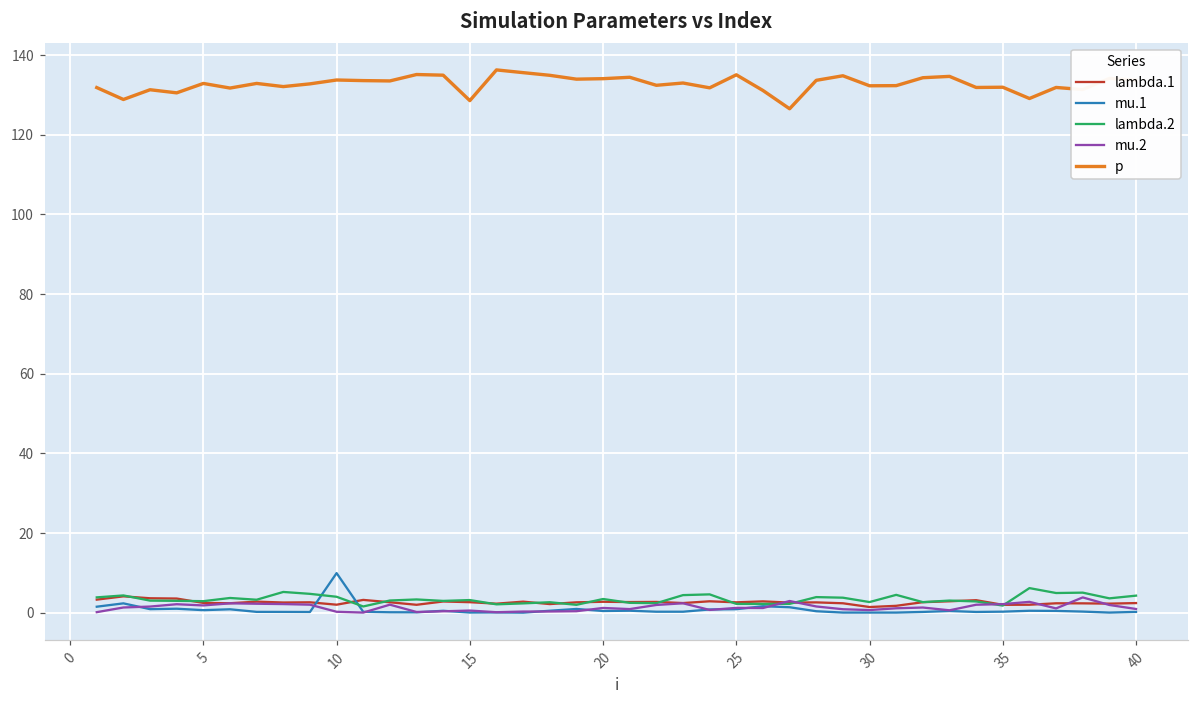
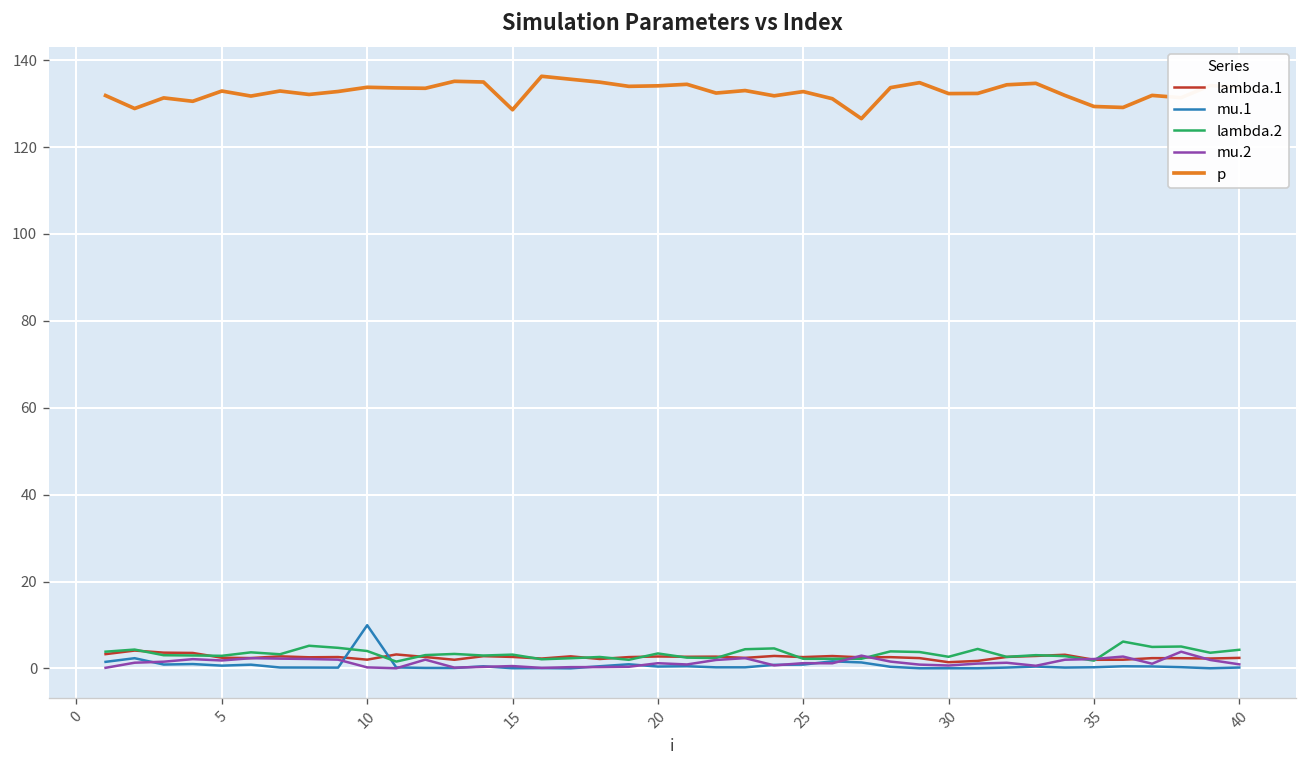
  {
    "lambda.1": {
      "10": 2,
      "20": 3,
      "30": 1,
      "40": 2
    },
    "mu.1": {
      "5": 1,
      "10": 10,
      "20": 0,
      "35": 0,
      "40": 0
    },
    "lambda.2": {
      "10": 4,
      "20": 3,
      "30": 3,
      "40": 4
    },
    "mu.2": {
      "10": 0,
      "20": 1,
      "40": 1
    },
    "p": {
      "5": 133,
      "10": 134,
      "15": 129,
      "20": 134,
-     "25": 135,
+     "25": 133,
      "30": 132,
-     "35": 132
+     "35": 129
    }
  }
